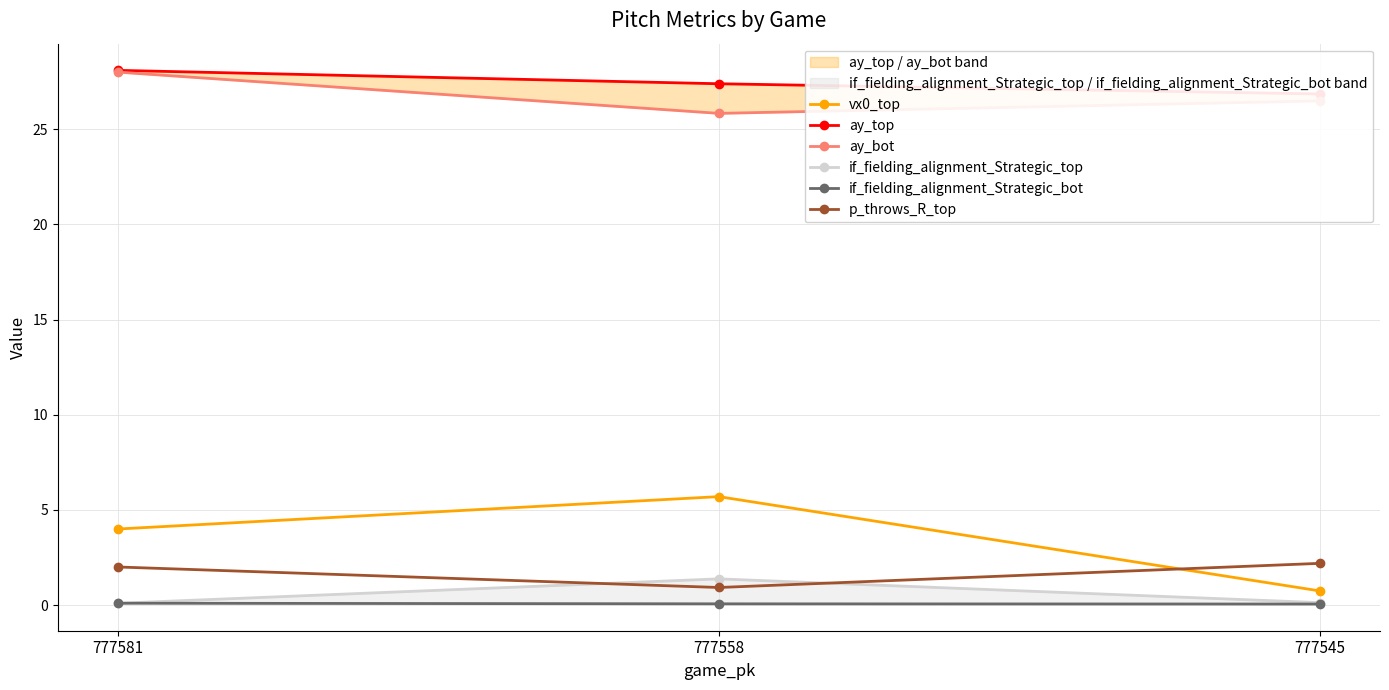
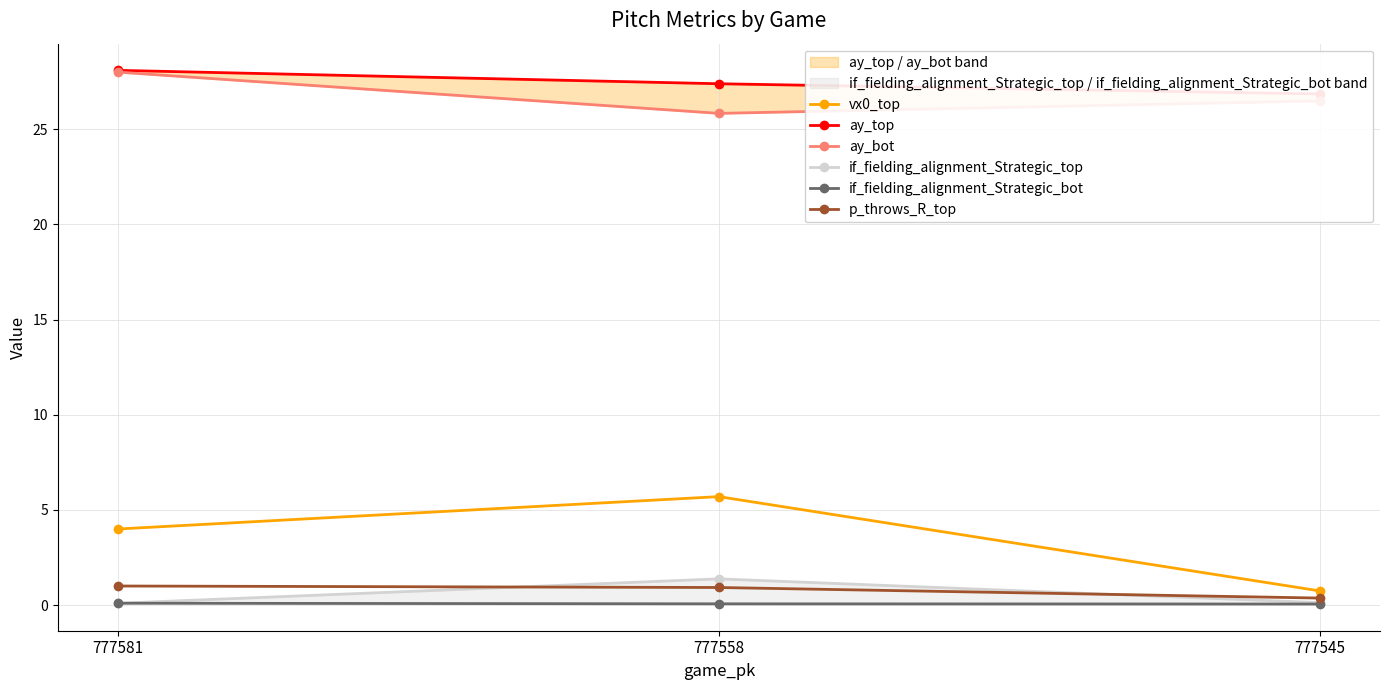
  {
    "ay_bot": {
      "777558": 25.8
    },
    "if_fielding_alignment_Strategic_top / if_fielding_alignment_Strategic_bot band": {
      "777558": 1.4
    },
    "if_fielding_alignment_Strategic_bot": {
      "777558": 0.1
    },
    "p_throws_R_top": {
-     "777581": 2,
+     "777581": 1,
      "777558": 0.9,
-     "777545": 2.2
+     "777545": 0.4
    }
  }
